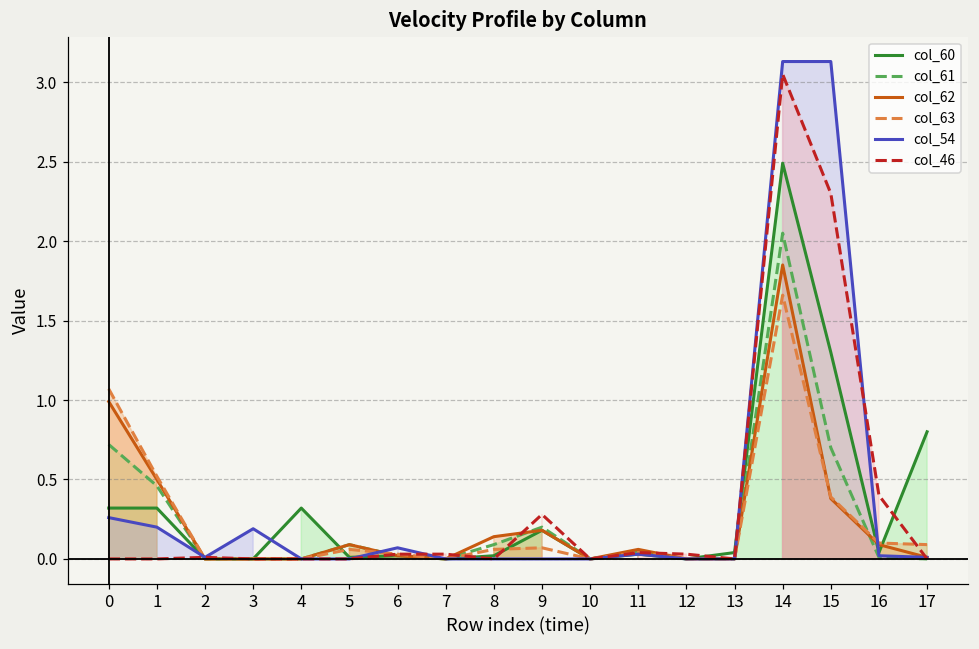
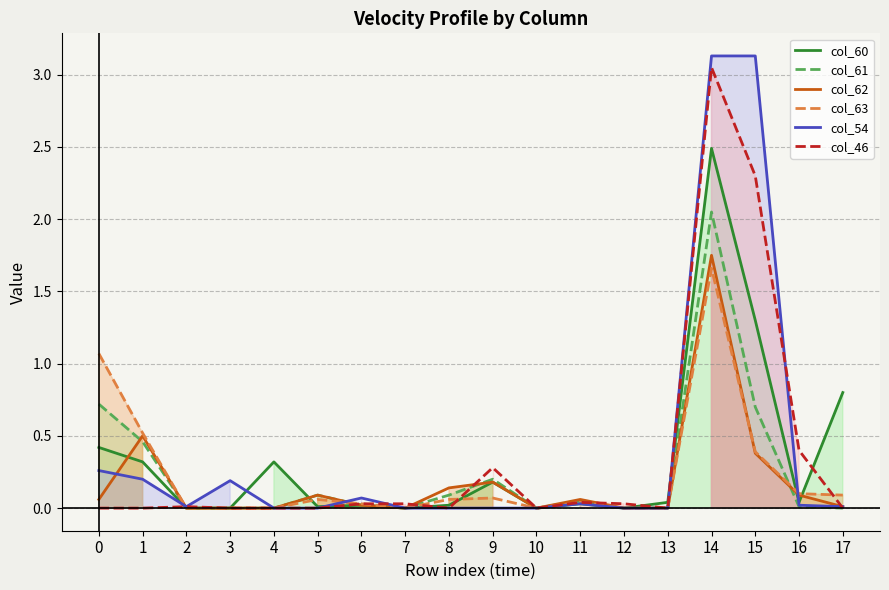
  {
    "col_60": {
-     "0": 0.32,
+     "0": 0.42,
      "1": 0.32,
      "4": 0.32,
      "8": 0.02,
      "13": 0.04,
      "14": 2.49,
      "15": 1.30,
      "16": 0.04,
      "17": 0.80
    },
    "col_61": {
      "0": 0.72,
      "1": 0.46,
      "8": 0.09,
      "9": 0.20,
      "14": 2.05,
      "15": 0.70
    },
    "col_62": {
-     "0": 0.99,
+     "0": 0.06,
      "1": 0.50,
      "8": 0.14,
-     "14": 1.85
+     "14": 1.75
    },
    "col_63": {
      "0": 1.07,
      "1": 0.52,
      "5": 0.06,
      "8": 0.06,
      "9": 0.07,
      "14": 1.66,
      "17": 0.09
    },
    "col_54": {
      "0": 0.26,
      "1": 0.20,
      "3": 0.19,
      "6": 0.07,
      "9": 0.00,
      "14": 3.13,
      "15": 3.13
    },
    "col_46": {
      "0": 0.00,
      "1": 0.00,
      "7": 0.03,
      "9": 0.28,
      "12": 0.03,
      "14": 3.05,
      "15": 2.30,
      "16": 0.40
    }
  }
